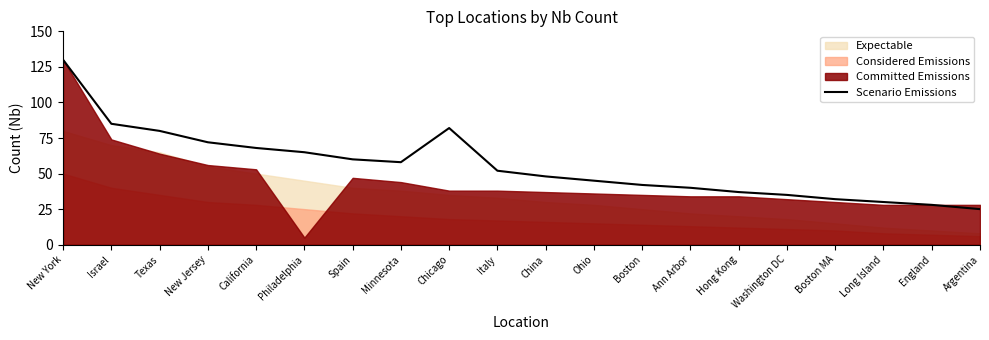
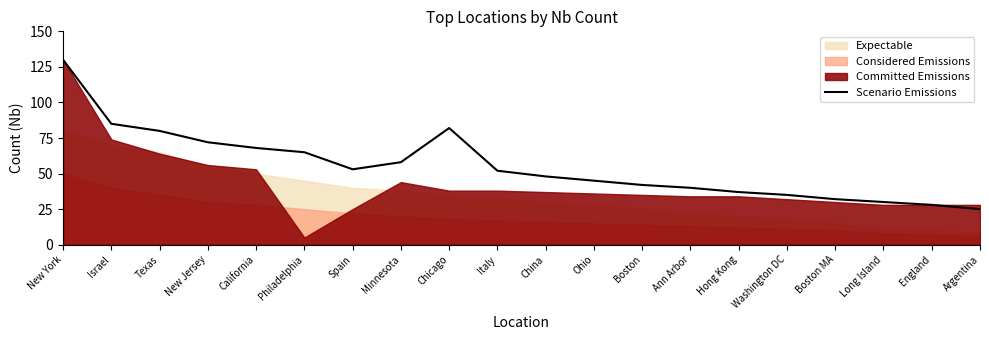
  {
    "Expectable": {
      "New York": 80,
      "Israel": 70,
      "California": 50,
      "Philadelphia": 45,
      "Spain": 40,
      "Minnesota": 38,
      "Chicago": 35,
      "Italy": 33,
      "China": 30,
      "Ohio": 28,
      "Boston": 25,
      "Ann Arbor": 22,
      "Hong Kong": 20,
      "Washington DC": 18,
      "Boston MA": 15,
      "Long Island": 12,
      "England": 10,
      "Argentina": 8
    },
    "Scenario Emissions": {
      "Israel": 85,
      "Texas": 80,
      "New Jersey": 72,
      "California": 68,
      "Philadelphia": 65,
-     "Spain": 60,
+     "Spain": 53,
      "Minnesota": 58,
      "Chicago": 82,
      "Italy": 52,
      "China": 48,
      "Ohio": 45,
      "Boston": 42,
      "Ann Arbor": 40,
      "Hong Kong": 37,
      "Washington DC": 35,
      "Boston MA": 32,
      "Long Island": 30,
      "Argentina": 25
    },
    "Considered Emissions": {
      "New York": 50,
      "Israel": 40,
      "Texas": 35,
      "New Jersey": 30,
      "California": 28,
      "Philadelphia": 25,
      "Spain": 22,
      "Minnesota": 20,
      "Chicago": 18,
      "Italy": 17,
      "China": 16,
      "Ohio": 15,
      "Boston": 14,
      "Ann Arbor": 13,
      "Hong Kong": 12,
      "Washington DC": 11,
      "Boston MA": 10,
      "Long Island": 8,
      "England": 7,
      "Argentina": 6
    },
    "Committed Emissions": {
      "Israel": 74,
      "California": 53,
      "Philadelphia": 5,
-     "Spain": 47,
+     "Spain": 25,
      "Minnesota": 44,
      "Chicago": 38,
      "Italy": 38,
      "China": 37,
      "Ohio": 36,
      "Boston": 35,
      "Ann Arbor": 34,
      "Hong Kong": 34,
      "Washington DC": 32,
      "Boston MA": 30,
      "Long Island": 28,
      "Argentina": 28
    }
  }
